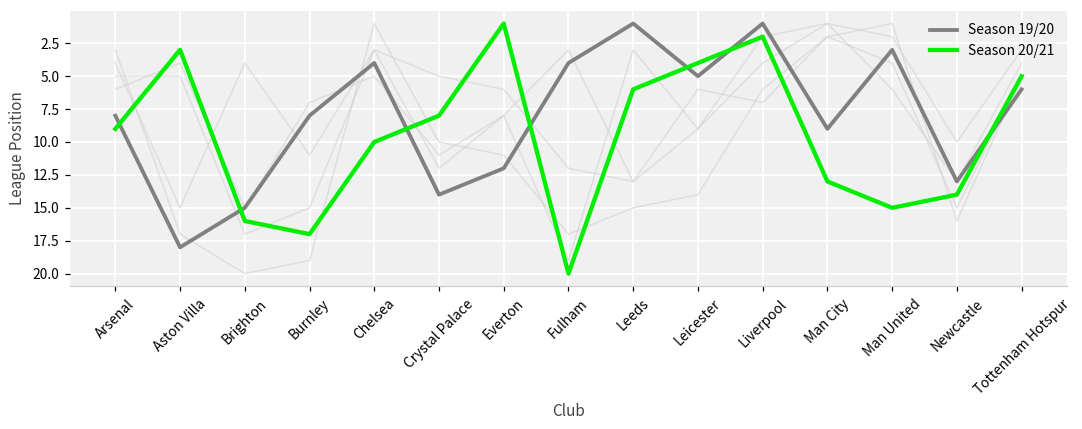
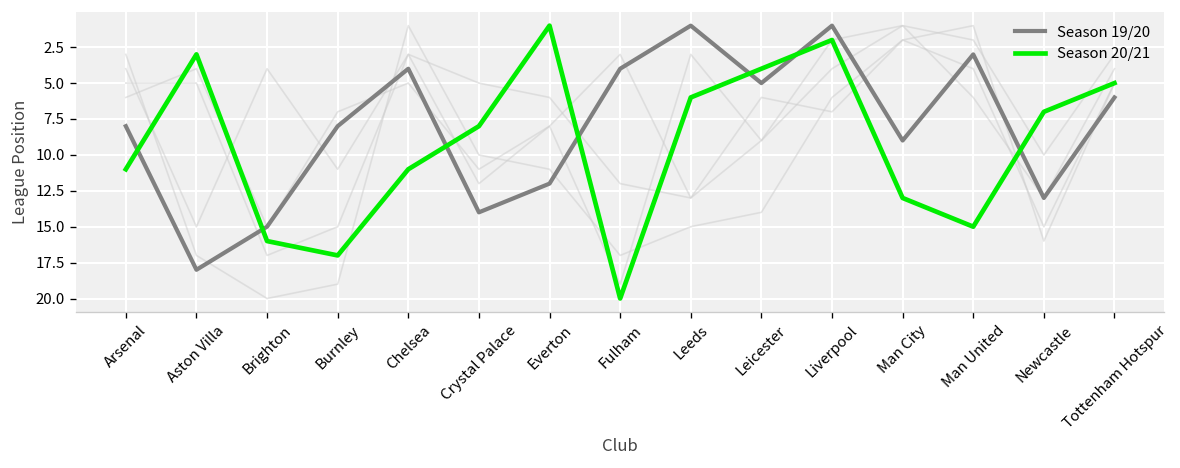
  {
    "Season 19/20": {
      "Arsenal": 8,
      "Aston Villa": 18,
      "Burnley": 8,
      "Chelsea": 4,
      "Crystal Palace": 14,
      "Everton": 12,
      "Fulham": 4,
      "Leeds": 1,
      "Leicester": 5,
      "Liverpool": 1,
      "Man City": 9,
      "Man United": 3,
      "Tottenham Hotspur": 6
    },
    "Season 20/21": {
-     "Arsenal": 9,
+     "Arsenal": 11,
      "Aston Villa": 3,
      "Brighton": 16,
      "Burnley": 17,
-     "Chelsea": 10,
+     "Chelsea": 11,
      "Crystal Palace": 8,
      "Everton": 1,
      "Fulham": 20,
      "Leeds": 6,
      "Leicester": 4,
      "Man City": 13,
      "Man United": 15,
-     "Newcastle": 14
+     "Newcastle": 7
    }
  }
